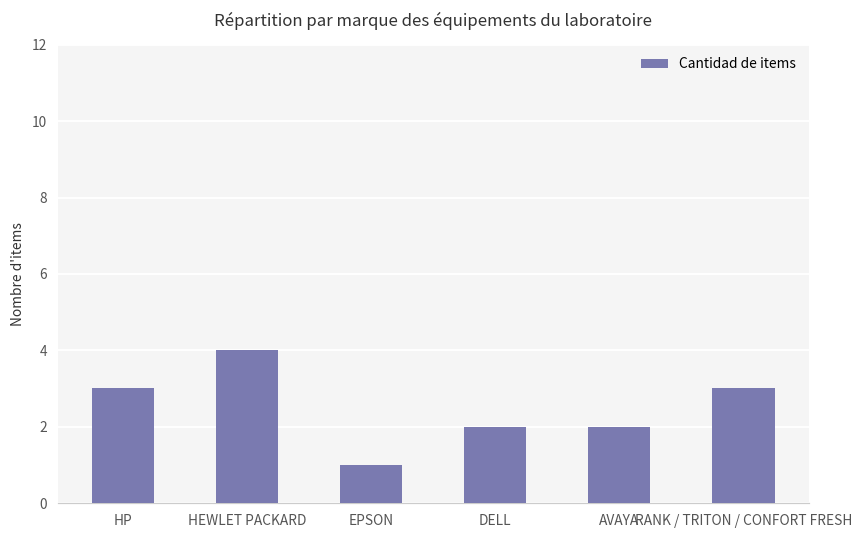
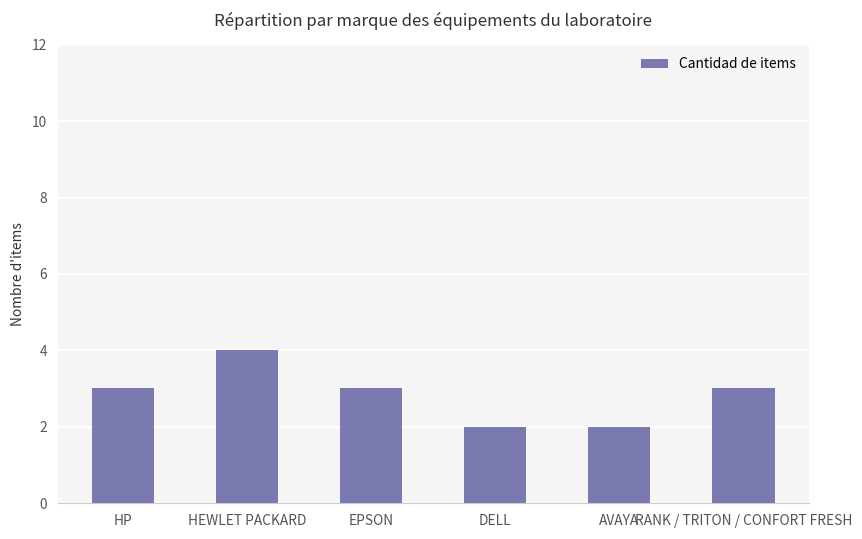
  {
    "HP": 3,
    "HEWLET PACKARD": 4,
-   "EPSON": 1,
+   "EPSON": 3,
    "DELL": 2,
    "AVAYA": 2,
    "RANK / TRITON / CONFORT FRESH": 3
  }
